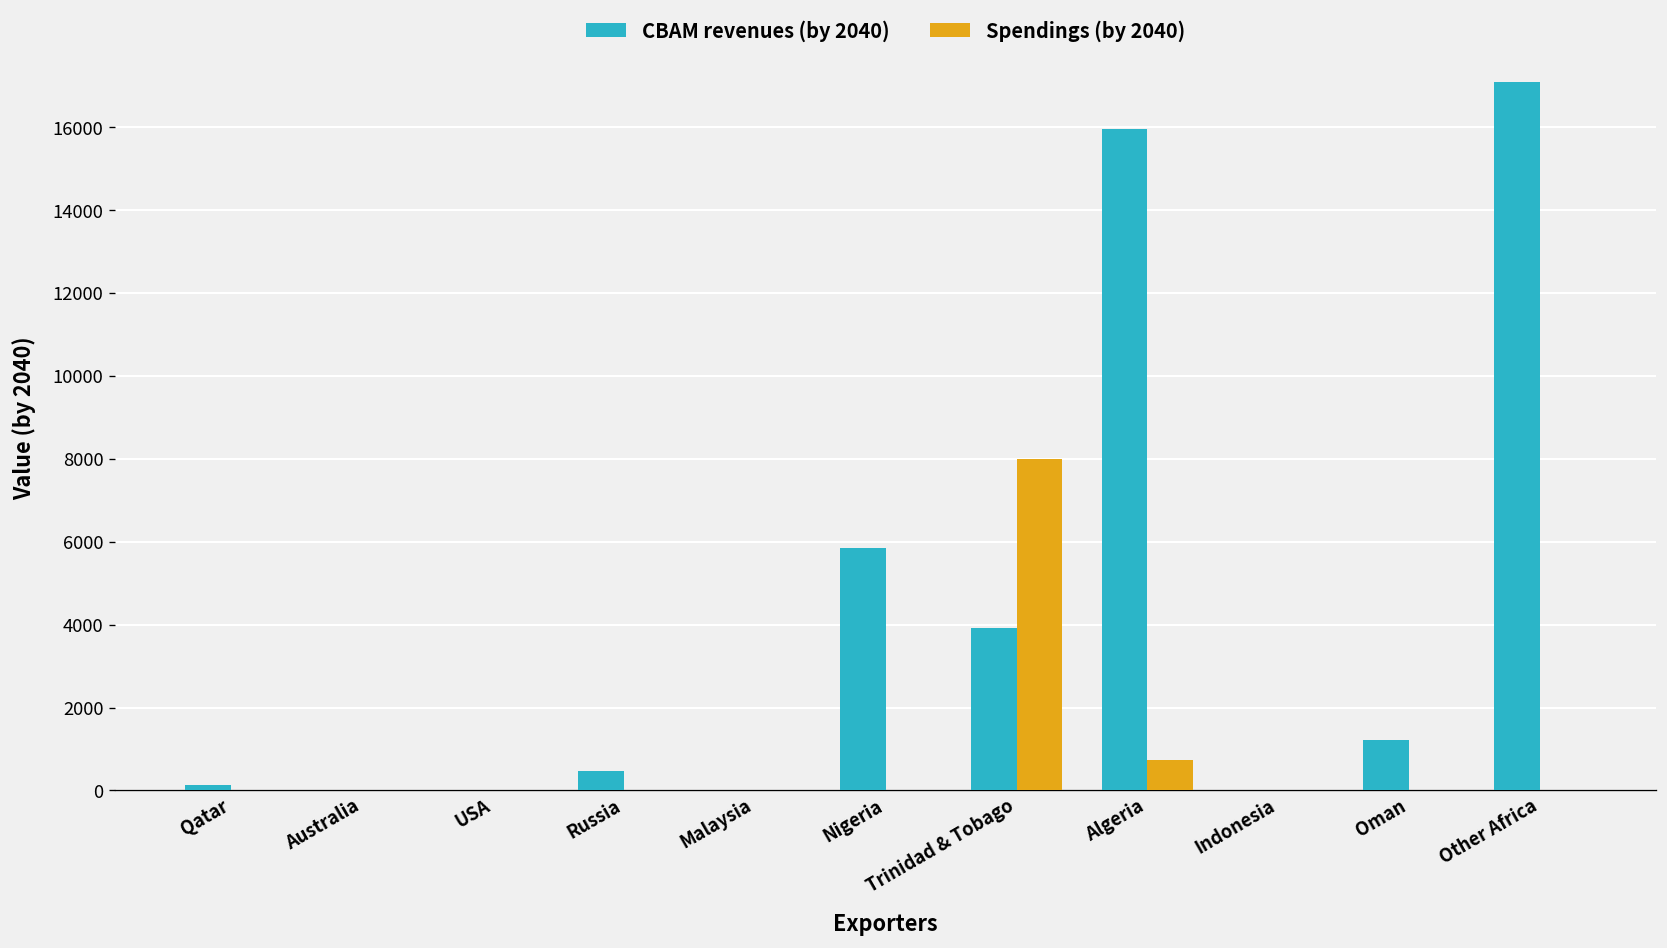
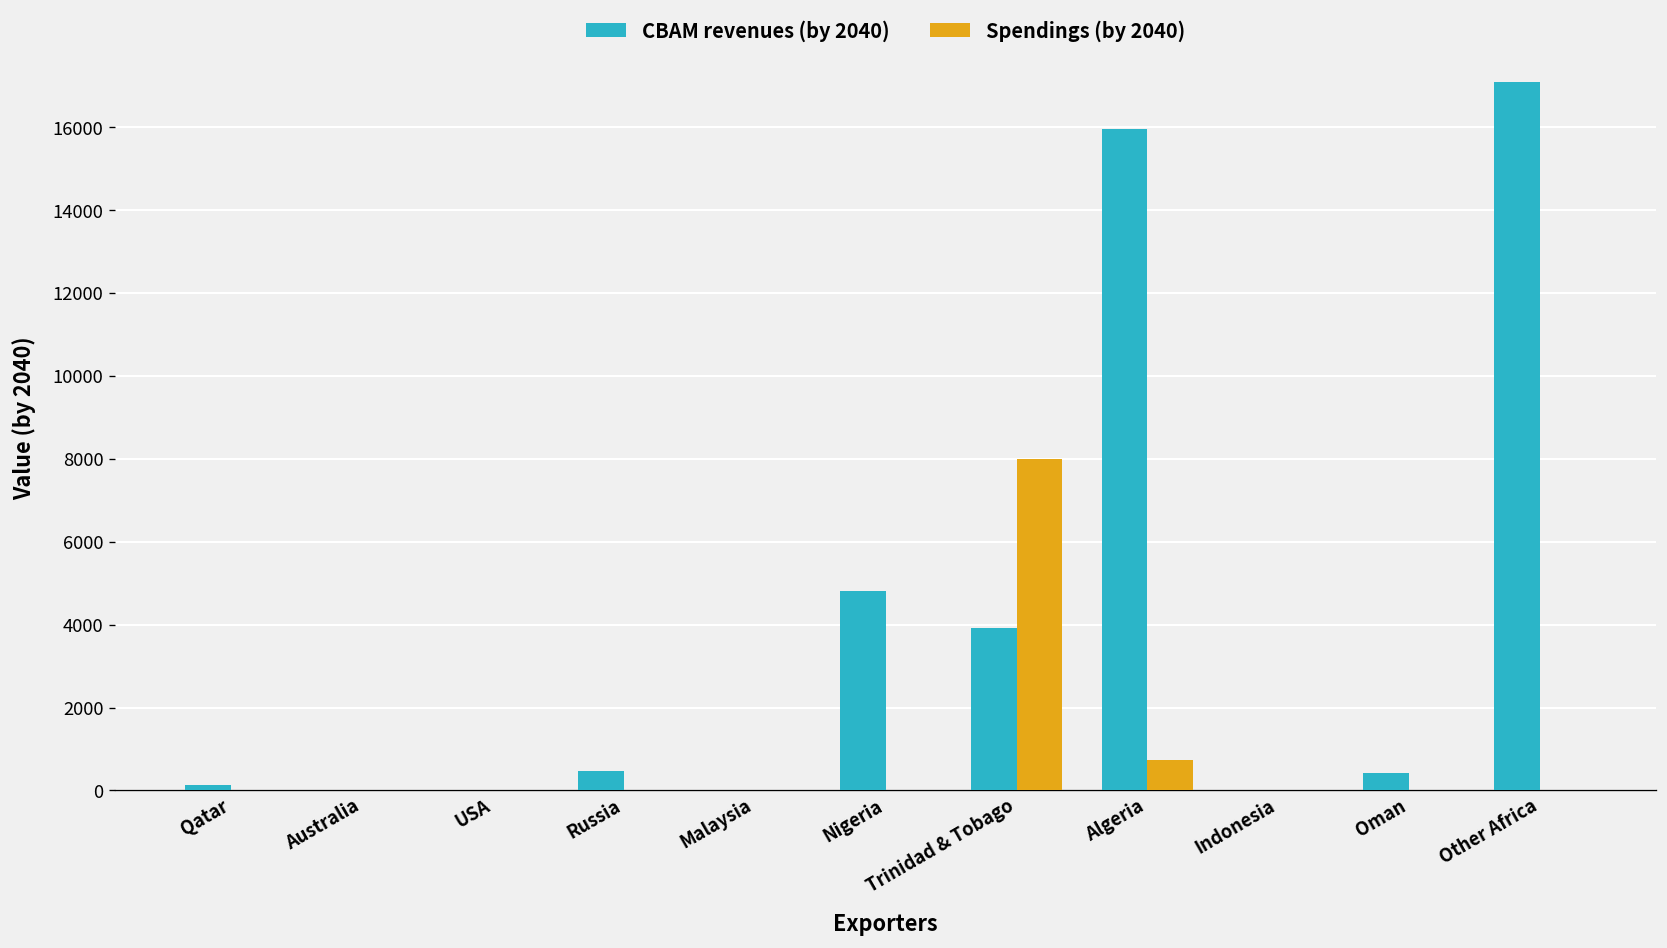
  {
    "CBAM revenues (by 2040)": {
      "Qatar": 100,
      "Australia": 0,
      "USA": 0,
      "Russia": 500,
      "Malaysia": 0,
-     "Nigeria": 5900,
+     "Nigeria": 4800,
      "Trinidad & Tobago": 3900,
      "Algeria": 16000,
      "Indonesia": 0,
-     "Oman": 1200,
+     "Oman": 400,
      "Other Africa": 17100
    },
    "Spendings (by 2040)": {
      "Qatar": 0,
      "Australia": 0,
      "USA": 0,
      "Russia": 0,
      "Malaysia": 0,
      "Nigeria": 0,
      "Trinidad & Tobago": 8000,
      "Algeria": 700,
      "Indonesia": 0,
      "Oman": 0,
      "Other Africa": 0
    }
  }
